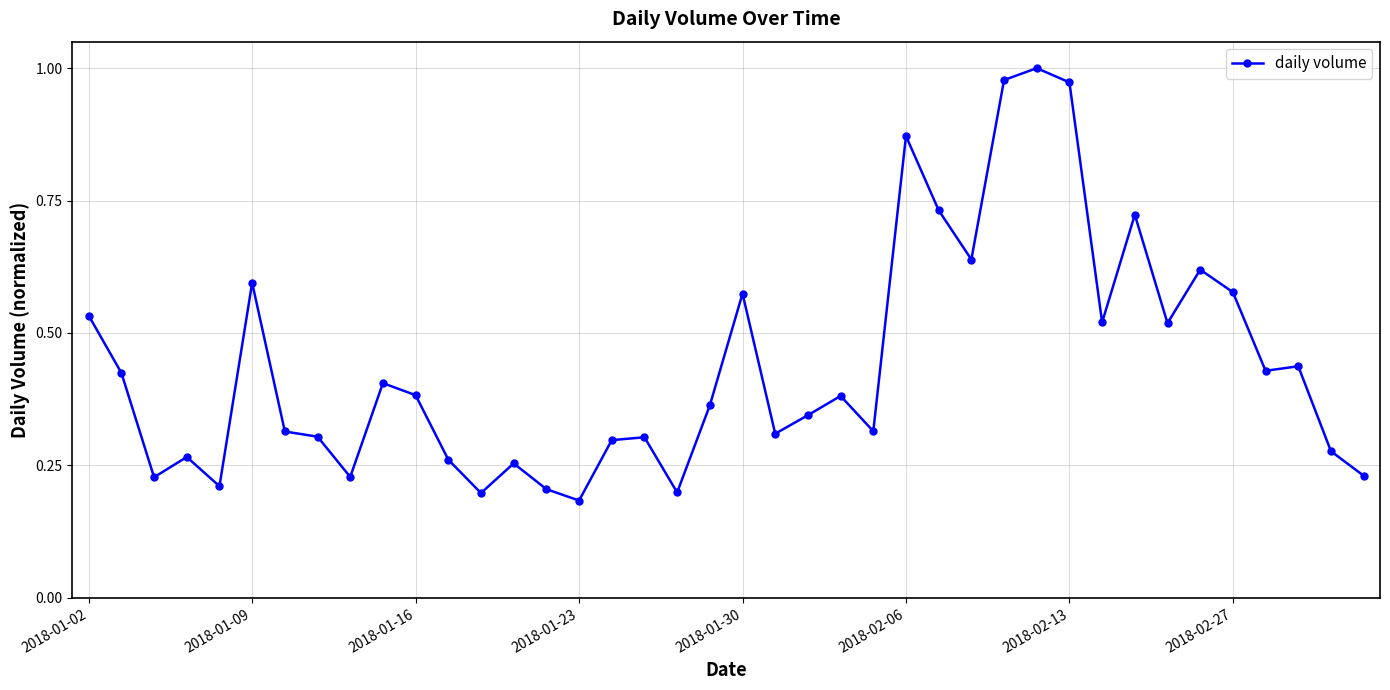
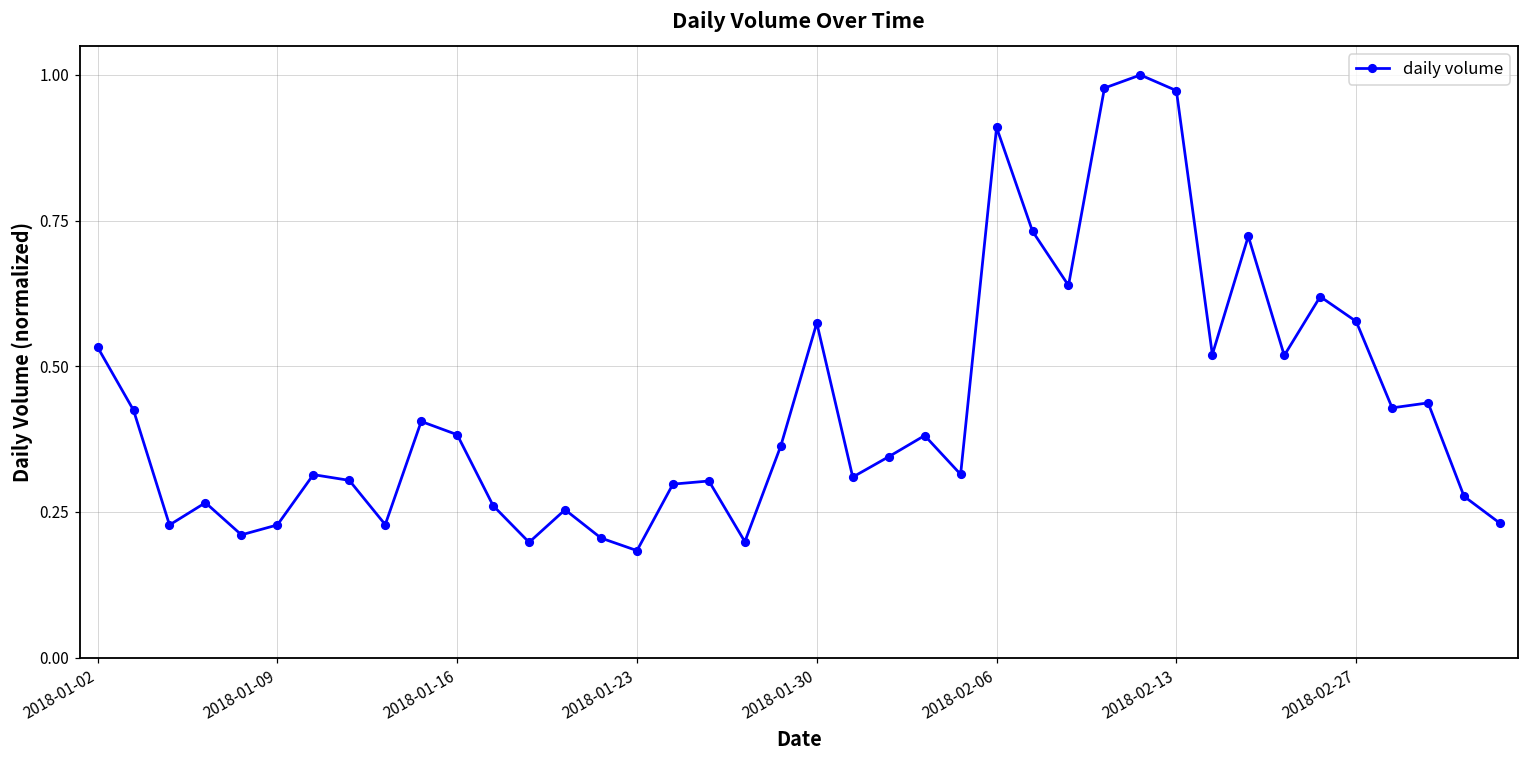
  {
    "2018-01-02": 0.53,
-   "2018-01-09": 0.59,
+   "2018-01-09": 0.23,
    "2018-01-16": 0.38,
    "2018-01-23": 0.18,
    "2018-01-30": 0.57,
-   "2018-02-06": 0.87,
+   "2018-02-06": 0.91,
    "2018-02-13": 0.97,
    "2018-02-27": 0.58
  }
